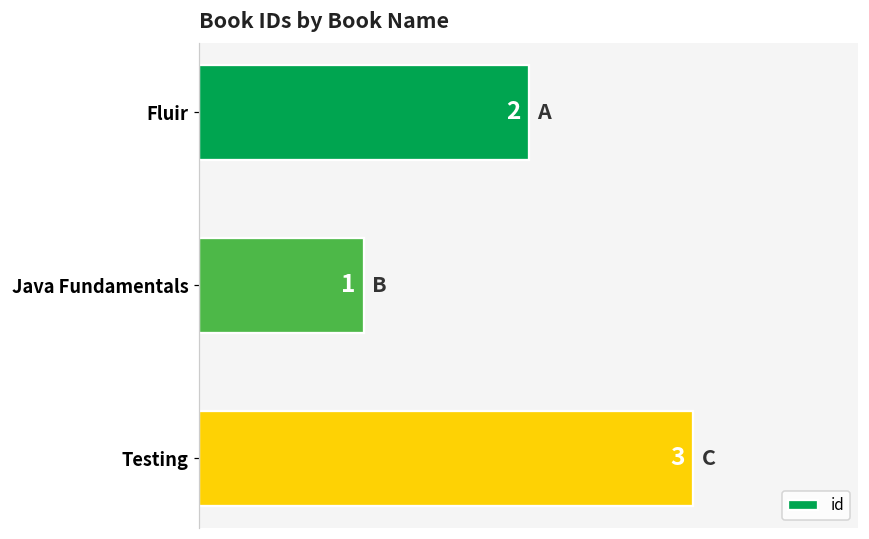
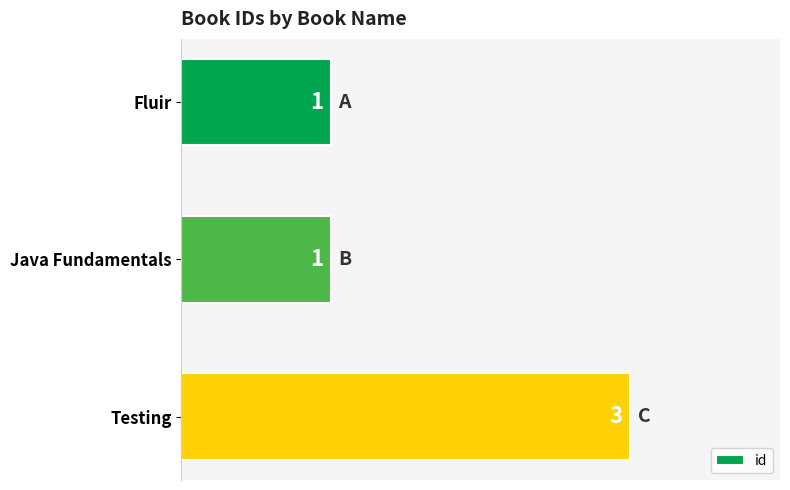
  {
-   "Fluir": 2,
+   "Fluir": 1,
    "Java Fundamentals": 1,
    "Testing": 3
  }
